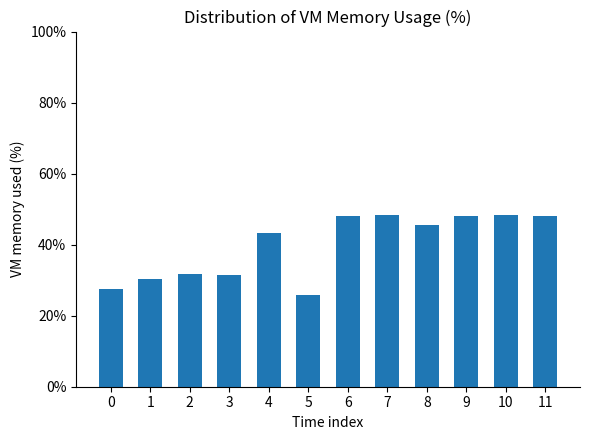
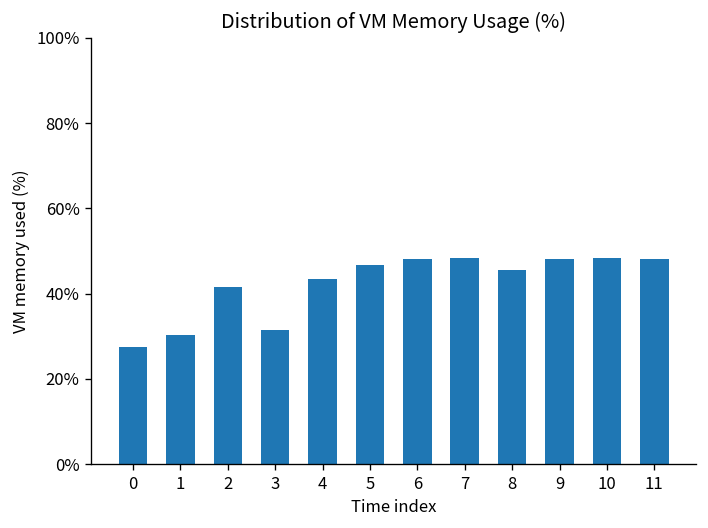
  {
    "0": "28%",
    "1": "30%",
-   "2": "32%",
+   "2": "42%",
    "3": "31%",
    "4": "43%",
-   "5": "26%",
+   "5": "47%",
    "6": "48%",
    "7": "48%",
    "8": "46%",
    "9": "48%",
    "10": "48%",
    "11": "48%"
  }
